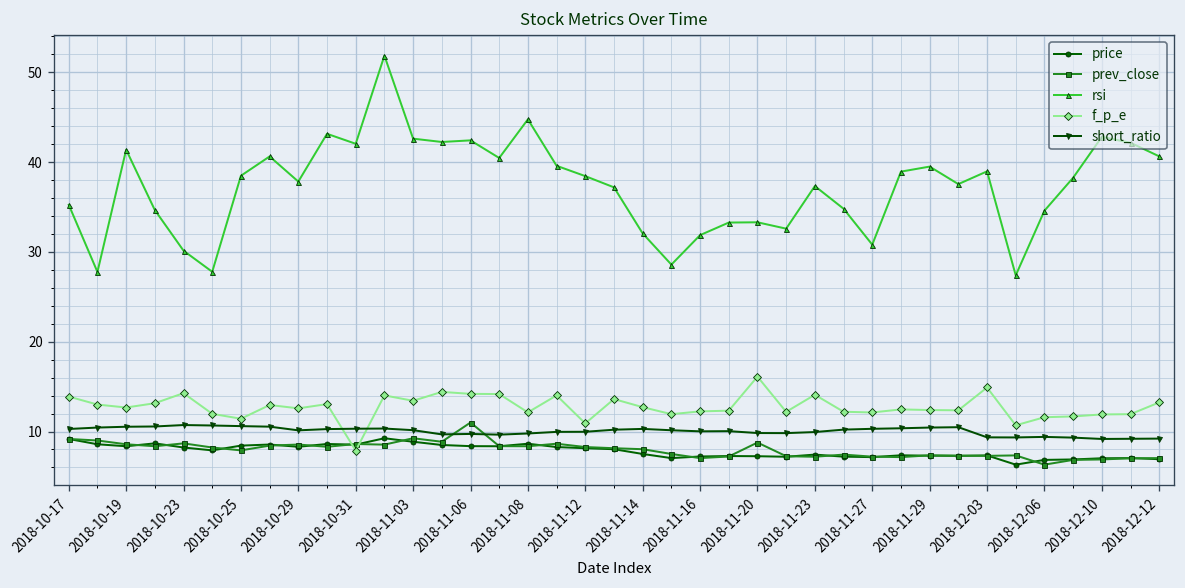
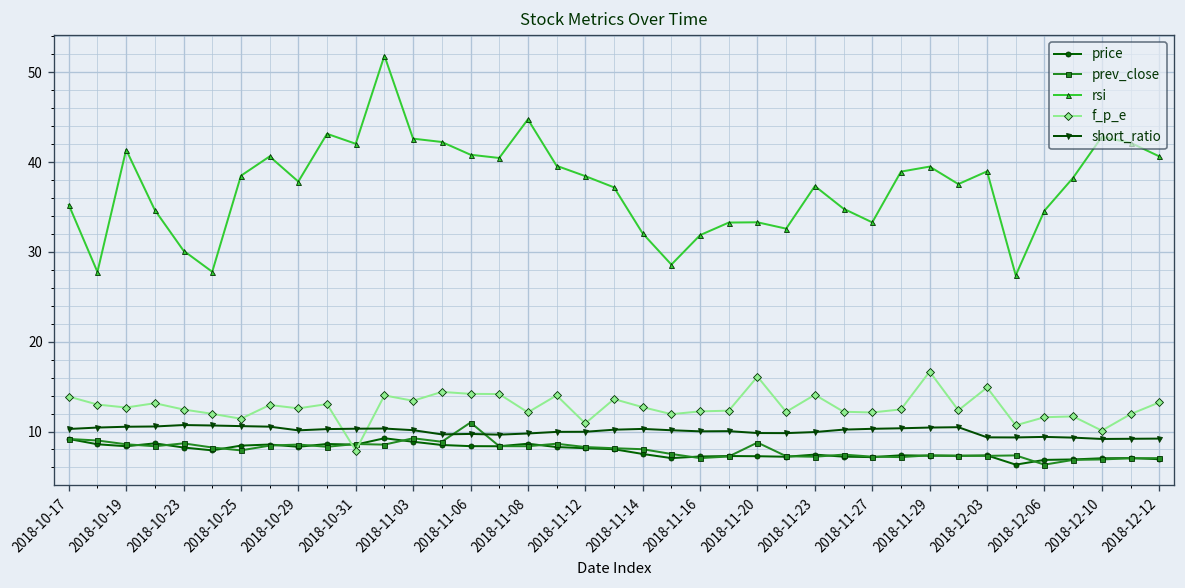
  {
    "prev_close": {
      "2018-10-23": 9,
      "2018-10-25": 8,
      "2018-11-03": 9,
      "2018-11-06": 11,
      "2018-11-14": 8,
      "2018-11-20": 9,
      "2018-12-06": 6
    },
    "rsi": {
      "2018-10-17": 35,
      "2018-10-19": 41,
      "2018-10-23": 30,
      "2018-10-25": 38,
      "2018-10-29": 38,
      "2018-10-31": 42,
      "2018-11-03": 43,
-     "2018-11-06": 42,
+     "2018-11-06": 41,
      "2018-11-08": 45,
      "2018-11-12": 38,
      "2018-11-14": 32,
      "2018-11-16": 32,
      "2018-11-20": 33,
      "2018-11-23": 37,
-     "2018-11-27": 31,
+     "2018-11-27": 33,
      "2018-11-29": 39,
      "2018-12-03": 39,
      "2018-12-06": 35,
      "2018-12-12": 41
    },
    "f_p_e": {
      "2018-10-17": 14,
      "2018-10-19": 13,
-     "2018-10-23": 14,
+     "2018-10-23": 12,
      "2018-10-25": 11,
      "2018-10-29": 13,
      "2018-10-31": 8,
      "2018-11-03": 13,
      "2018-11-06": 14,
      "2018-11-08": 12,
      "2018-11-12": 11,
      "2018-11-14": 13,
      "2018-11-16": 12,
      "2018-11-20": 16,
      "2018-11-23": 14,
      "2018-11-27": 12,
-     "2018-11-29": 12,
+     "2018-11-29": 17,
      "2018-12-03": 15,
      "2018-12-06": 12,
-     "2018-12-10": 12,
+     "2018-12-10": 10,
      "2018-12-12": 13
    }
  }
